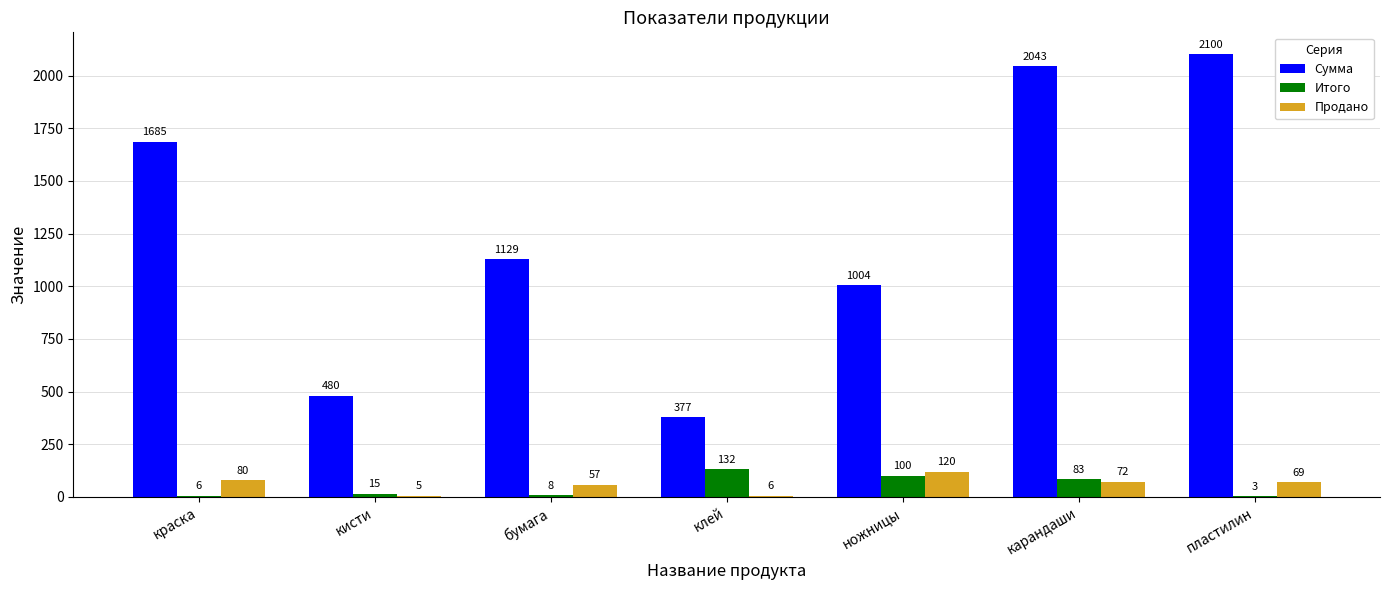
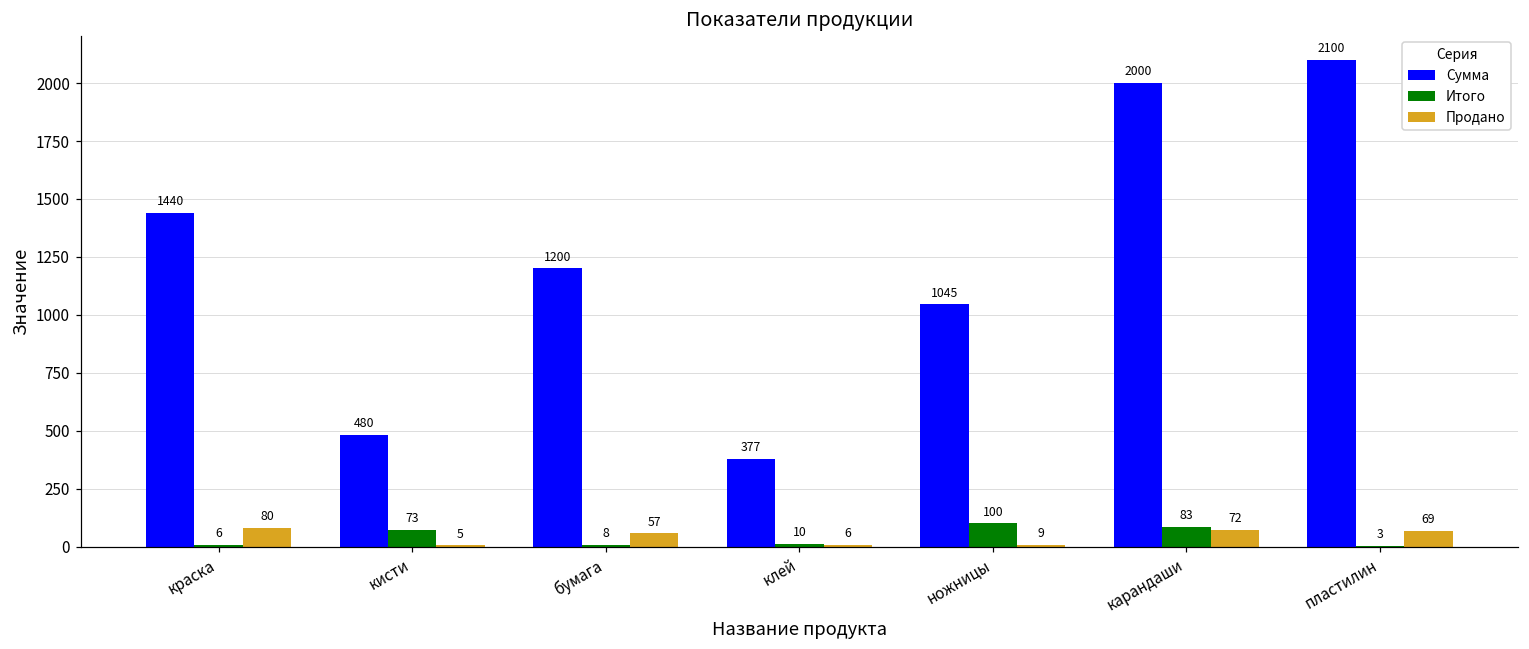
  {
    "Сумма": {
-     "краска": 1685,
+     "краска": 1440,
      "кисти": 480,
-     "бумага": 1129,
+     "бумага": 1200,
      "клей": 377,
-     "ножницы": 1004,
-     "карандаши": 2043,
+     "ножницы": 1045,
+     "карандаши": 2000,
      "пластилин": 2100
    },
    "Итого": {
      "краска": 6,
-     "кисти": 15,
+     "кисти": 73,
      "бумага": 8,
-     "клей": 132,
+     "клей": 10,
      "ножницы": 100,
      "карандаши": 83,
      "пластилин": 3
    },
    "Продано": {
      "краска": 80,
      "кисти": 5,
      "бумага": 57,
      "клей": 6,
-     "ножницы": 120,
+     "ножницы": 9,
      "карандаши": 72,
      "пластилин": 69
    }
  }
